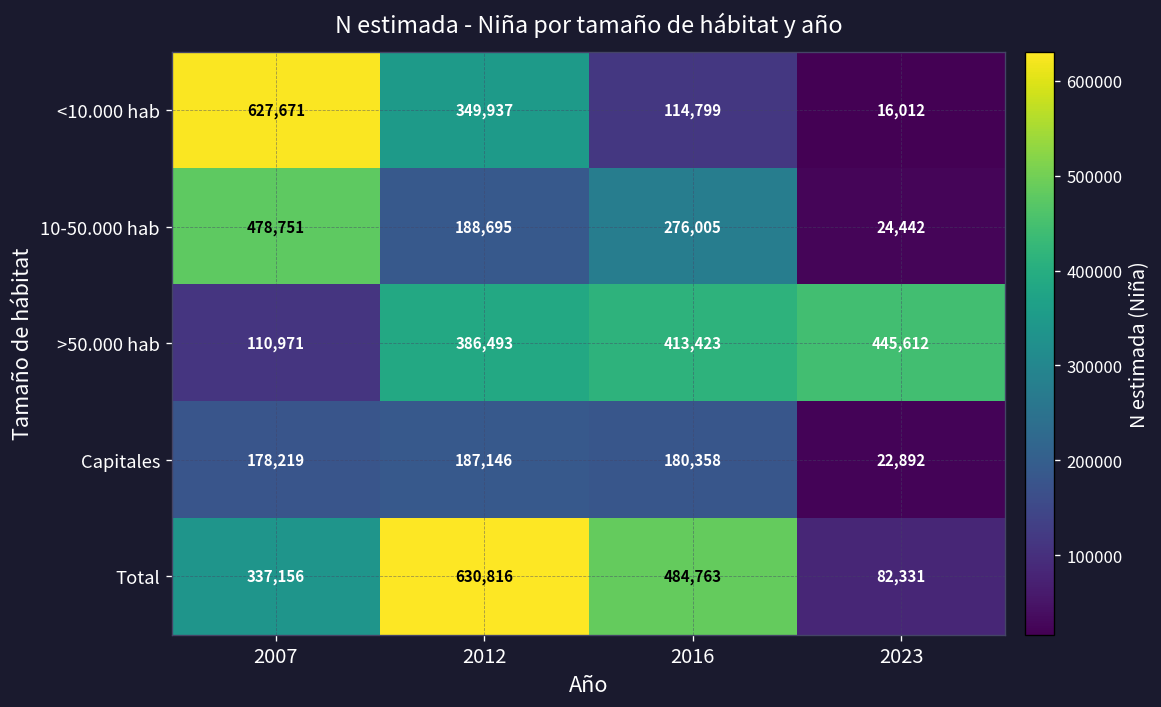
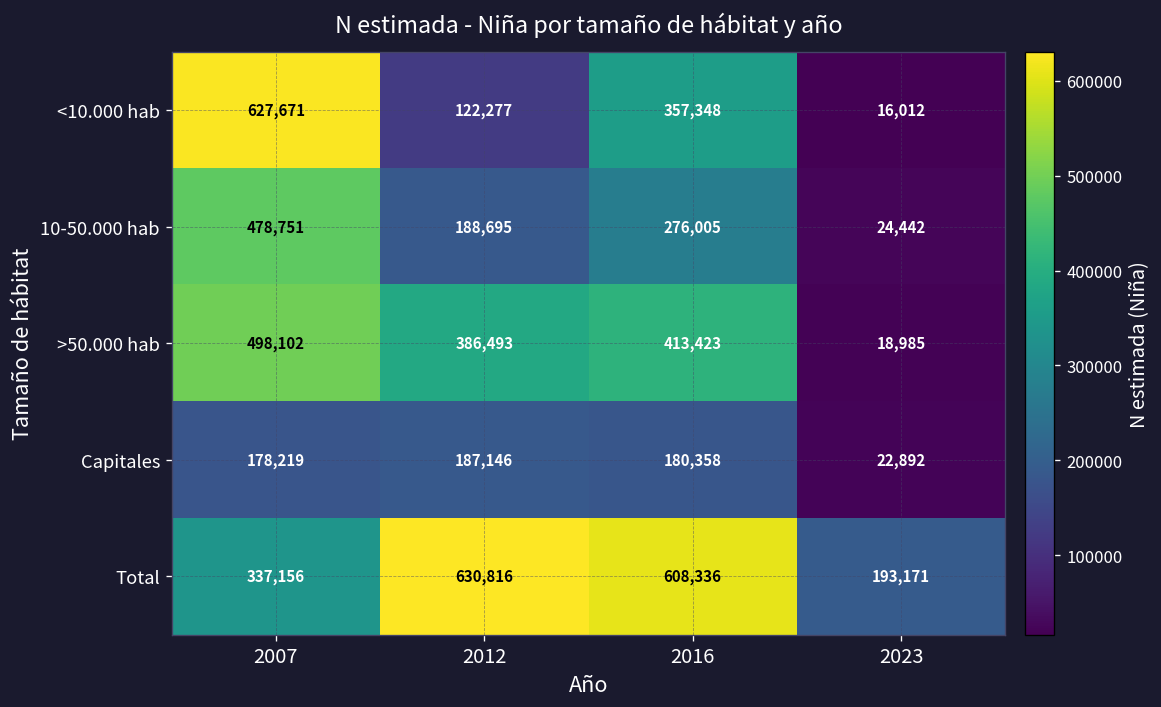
  {
    "<10.000 hab": {
      "2007": "627,671",
-     "2012": "349,937",
-     "2016": "114,799",
+     "2012": "122,277",
+     "2016": "357,348",
      "2023": "16,012"
    },
    "10-50.000 hab": {
      "2007": "478,751",
      "2012": "188,695",
      "2016": "276,005",
      "2023": "24,442"
    },
    ">50.000 hab": {
-     "2007": "110,971",
+     "2007": "498,102",
      "2012": "386,493",
      "2016": "413,423",
-     "2023": "445,612"
+     "2023": "18,985"
    },
    "Capitales": {
      "2007": "178,219",
      "2012": "187,146",
      "2016": "180,358",
      "2023": "22,892"
    },
    "Total": {
      "2007": "337,156",
      "2012": "630,816",
-     "2016": "484,763",
-     "2023": "82,331"
+     "2016": "608,336",
+     "2023": "193,171"
    }
  }
